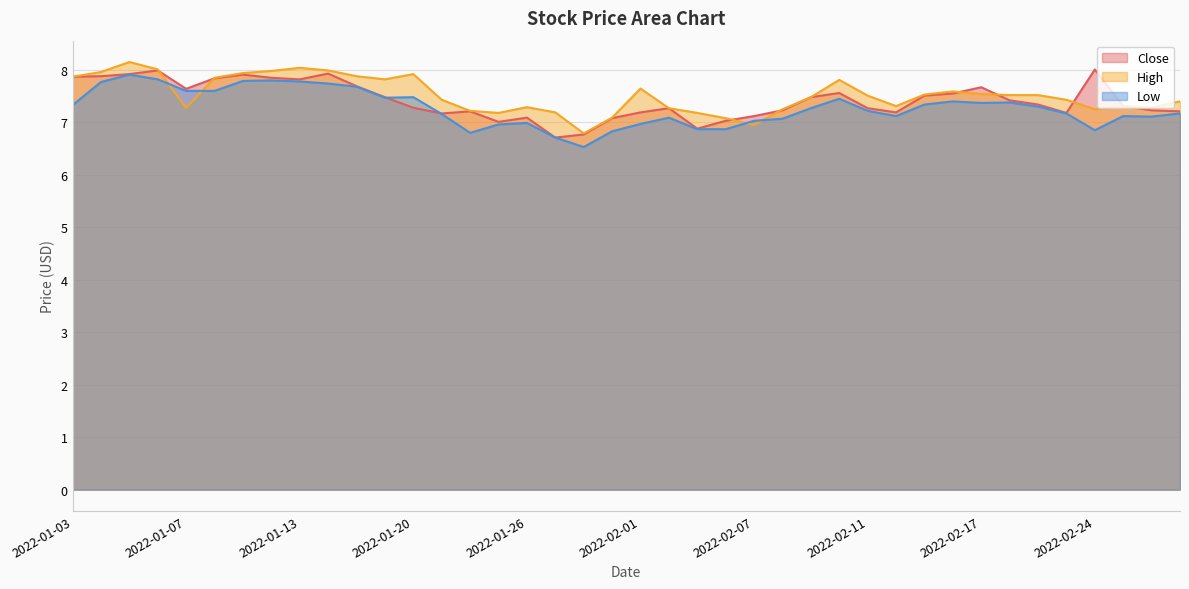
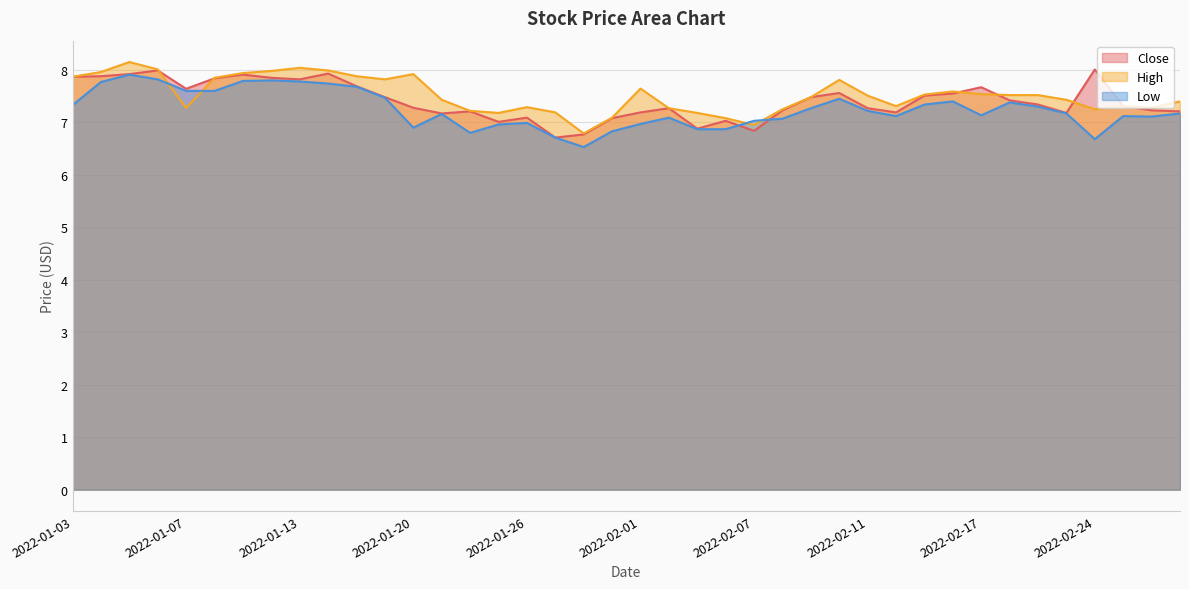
  {
    "Close": {
      "2022-01-20": 7.3,
      "2022-01-26": 7.1,
      "2022-02-01": 7.2,
-     "2022-02-07": 7.1,
+     "2022-02-07": 6.8,
      "2022-02-11": 7.3,
      "2022-02-17": 7.7,
      "2022-02-24": 8.0
    },
    "High": {
      "2022-01-07": 7.3,
      "2022-01-13": 8.0,
      "2022-01-20": 7.9,
      "2022-01-26": 7.3,
      "2022-02-01": 7.6,
      "2022-02-07": 7.0,
      "2022-02-11": 7.5,
      "2022-02-17": 7.5,
      "2022-02-24": 7.3
    },
    "Low": {
      "2022-01-03": 7.3,
-     "2022-01-20": 7.5,
+     "2022-01-20": 6.9,
      "2022-01-26": 7.0,
      "2022-02-01": 7.0,
      "2022-02-07": 7.0,
      "2022-02-11": 7.2,
-     "2022-02-17": 7.4,
-     "2022-02-24": 6.8
+     "2022-02-17": 7.1,
+     "2022-02-24": 6.7
    }
  }
